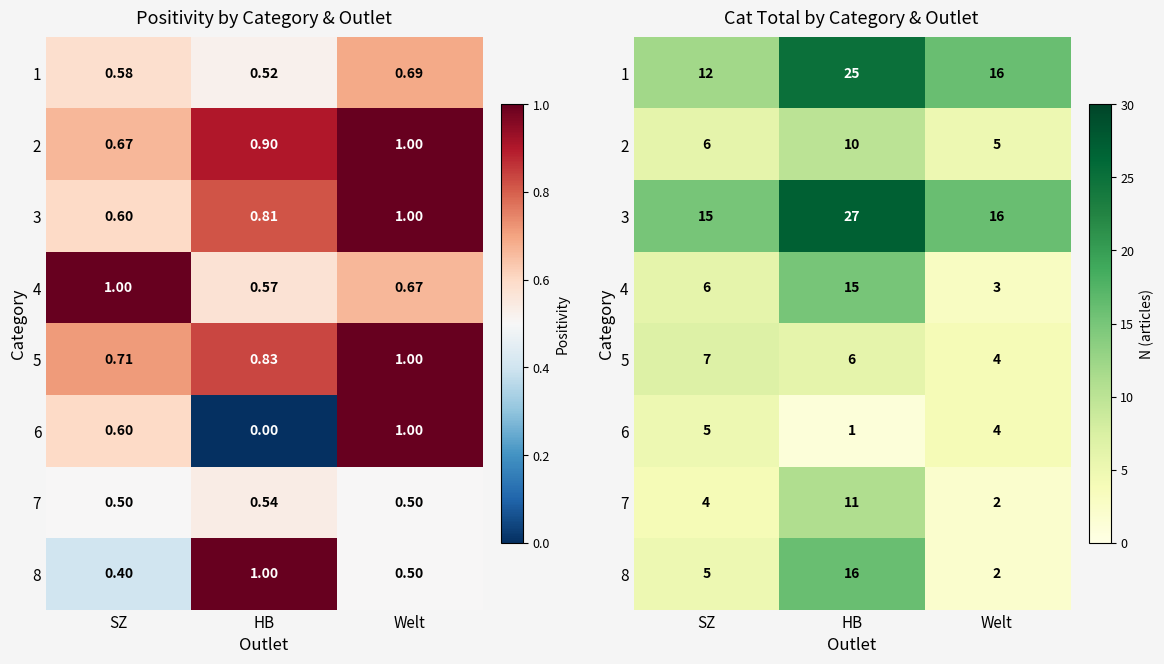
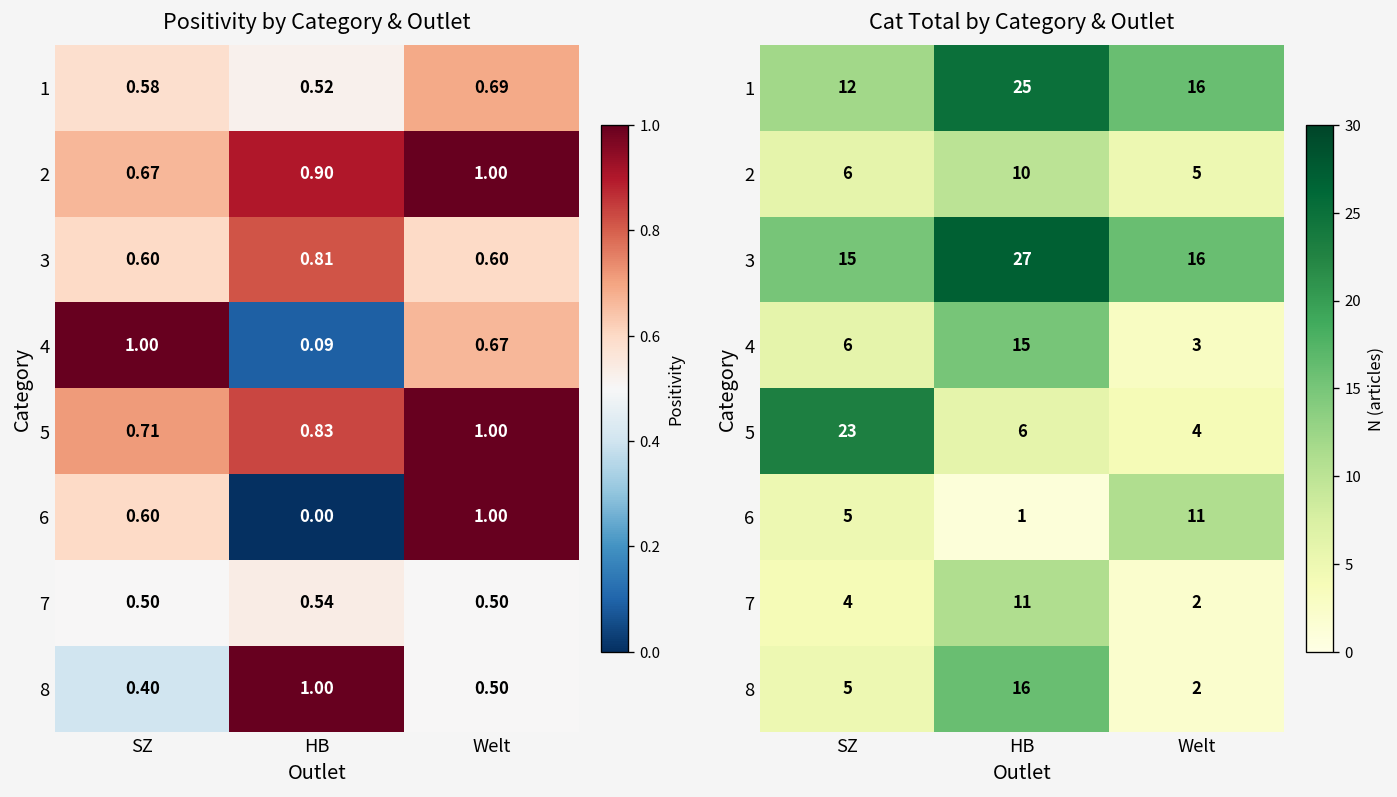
  {
    "Positivity by Category & Outlet": {
      "1": {
        "SZ": 0.58,
        "HB": 0.52,
        "Welt": 0.69
      },
      "2": {
        "SZ": 0.67,
        "HB": 0.90,
        "Welt": 1.00
      },
      "3": {
        "SZ": 0.60,
        "HB": 0.81,
-       "Welt": 1.00
+       "Welt": 0.60
      },
      "4": {
        "SZ": 1.00,
-       "HB": 0.57,
+       "HB": 0.09,
        "Welt": 0.67
      },
      "5": {
        "SZ": 0.71,
        "HB": 0.83,
        "Welt": 1.00
      },
      "6": {
        "SZ": 0.60,
        "HB": 0.00,
        "Welt": 1.00
      },
      "7": {
        "SZ": 0.50,
        "HB": 0.54,
        "Welt": 0.50
      },
      "8": {
        "SZ": 0.40,
        "HB": 1.00,
        "Welt": 0.50
      }
    },
    "Cat Total by Category & Outlet": {
      "1": {
        "SZ": 12,
        "HB": 25,
        "Welt": 16
      },
      "2": {
        "SZ": 6,
        "HB": 10,
        "Welt": 5
      },
      "3": {
        "SZ": 15,
        "HB": 27,
        "Welt": 16
      },
      "4": {
        "SZ": 6,
        "HB": 15,
        "Welt": 3
      },
      "5": {
-       "SZ": 7,
+       "SZ": 23,
        "HB": 6,
        "Welt": 4
      },
      "6": {
        "SZ": 5,
        "HB": 1,
-       "Welt": 4
+       "Welt": 11
      },
      "7": {
        "SZ": 4,
        "HB": 11,
        "Welt": 2
      },
      "8": {
        "SZ": 5,
        "HB": 16,
        "Welt": 2
      }
    }
  }
